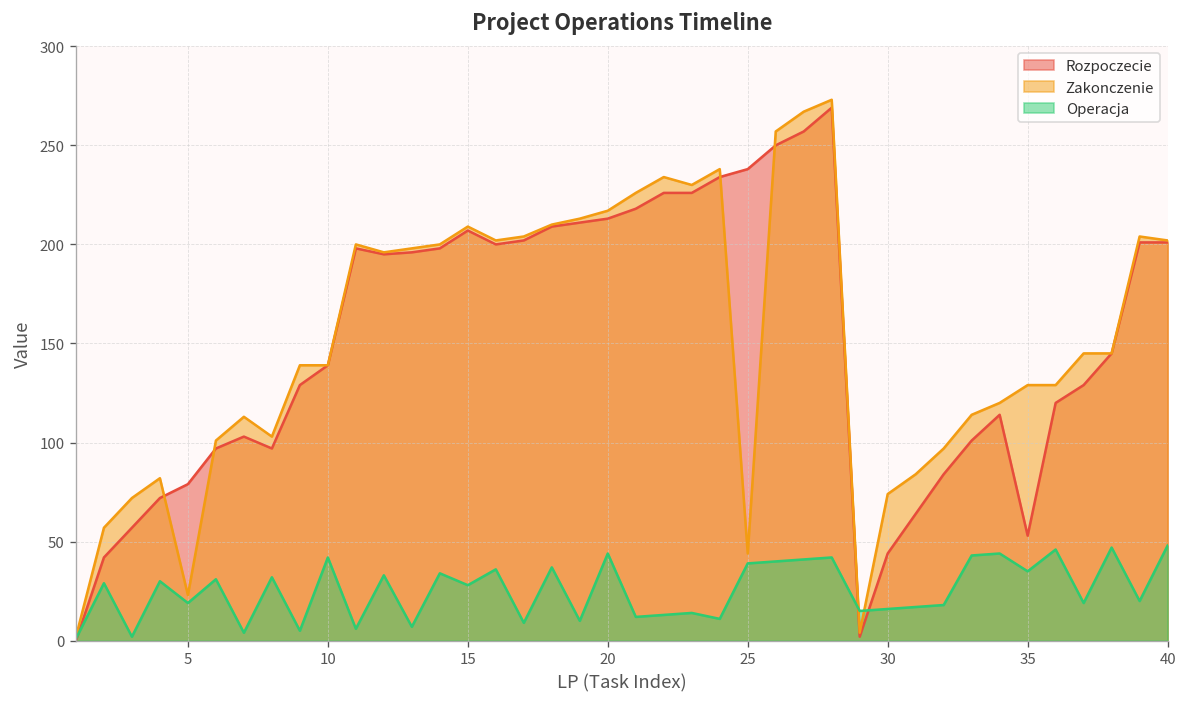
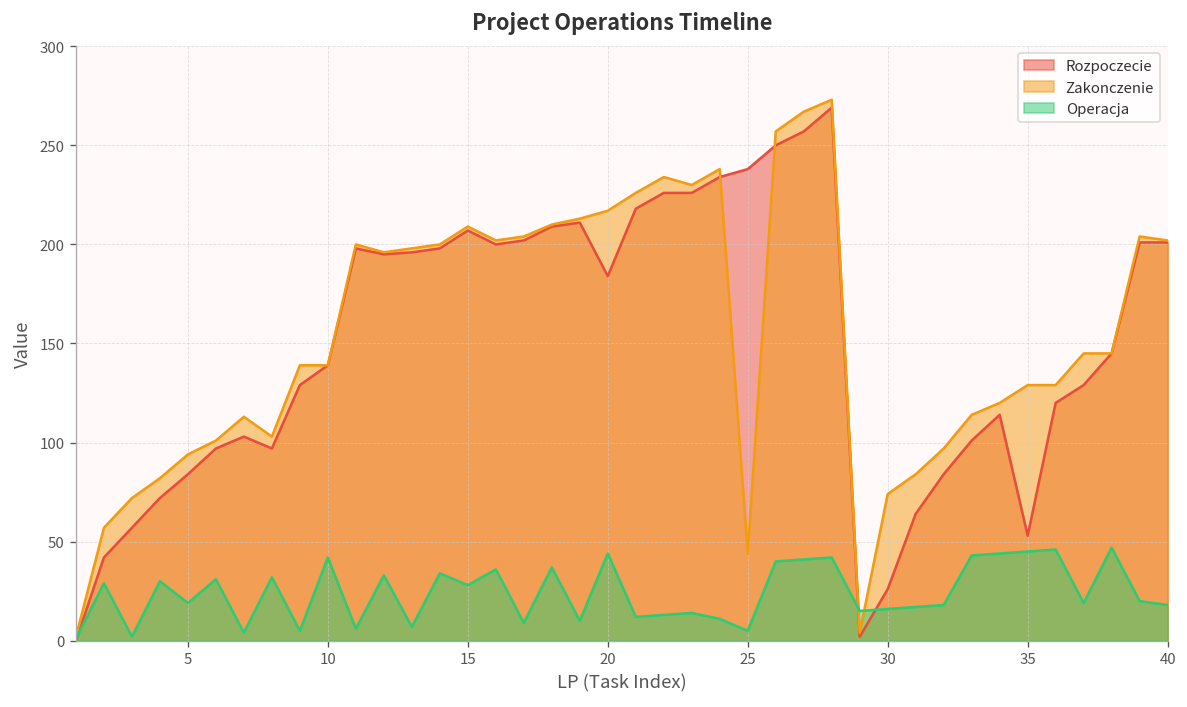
  {
    "Rozpoczecie": {
-     "5": 79,
+     "5": 84,
      "15": 207,
-     "20": 213,
+     "20": 184,
      "25": 238,
-     "30": 44,
+     "30": 26,
      "35": 53
    },
    "Zakonczenie": {
-     "5": 23,
+     "5": 94,
      "15": 209,
      "20": 217,
      "25": 44,
      "30": 74,
      "35": 129
    },
    "Operacja": {
      "5": 19,
      "10": 42,
      "15": 28,
      "20": 44,
-     "25": 39,
+     "25": 5,
      "30": 16,
-     "35": 35,
-     "40": 48
+     "35": 45,
+     "40": 18
    }
  }
